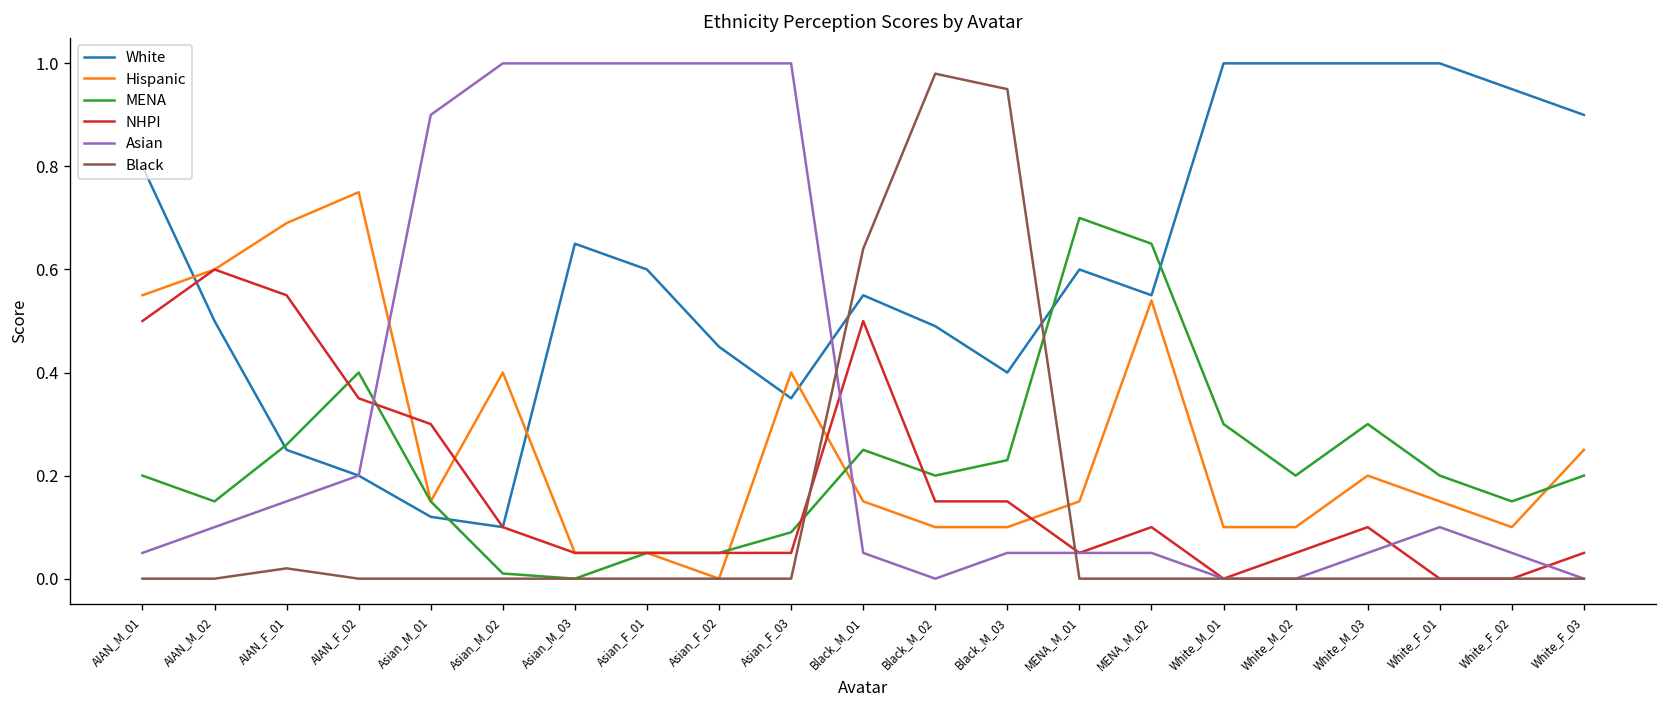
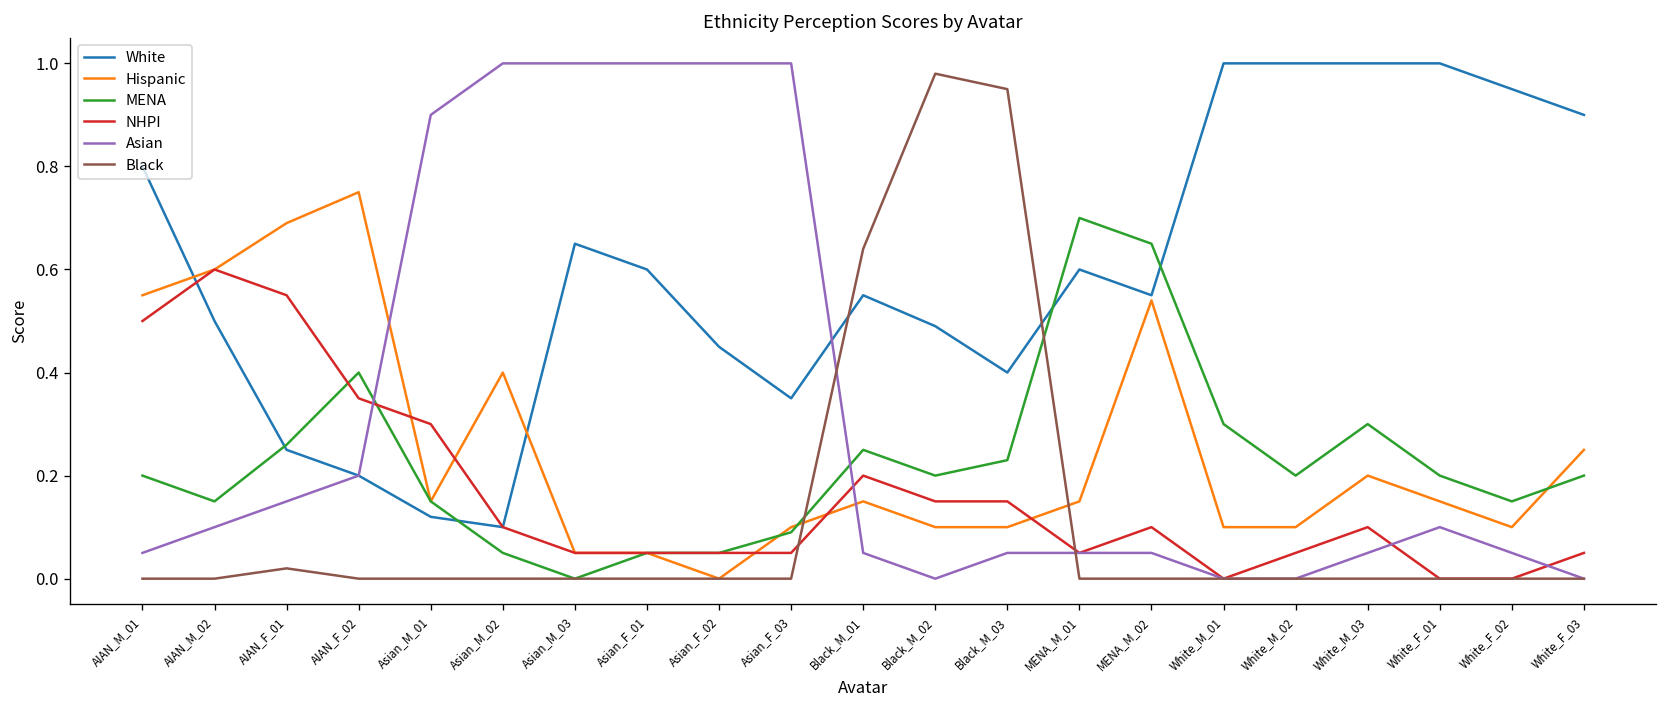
  {
    "White": {
      "AIAN_M_02": 0.50,
      "AIAN_F_01": 0.25,
      "Asian_M_01": 0.12,
      "Asian_M_03": 0.65,
      "Asian_F_01": 0.60,
      "Asian_F_02": 0.45,
      "Asian_F_03": 0.35,
      "Black_M_01": 0.55,
      "Black_M_02": 0.49,
      "Black_M_03": 0.40,
      "MENA_M_01": 0.60,
      "MENA_M_02": 0.55,
      "White_M_01": 1.00,
      "White_M_02": 1.00,
      "White_M_03": 1.00,
      "White_F_01": 1.00,
      "White_F_02": 0.95,
      "White_F_03": 0.90
    },
    "Hispanic": {
      "AIAN_M_01": 0.55,
      "AIAN_F_01": 0.69,
      "AIAN_F_02": 0.75,
      "Asian_M_02": 0.4,
-     "Asian_F_03": 0.4,
+     "Asian_F_03": 0.1,
      "Black_M_01": 0.15,
      "Black_M_02": 0.1,
      "Black_M_03": 0.1,
      "MENA_M_01": 0.15,
      "MENA_M_02": 0.54,
      "White_M_01": 0.1,
      "White_M_02": 0.1,
      "White_M_03": 0.2,
      "White_F_01": 0.15,
      "White_F_02": 0.1,
      "White_F_03": 0.25
    },
    "MENA": {
      "AIAN_M_01": 0.20,
      "AIAN_M_02": 0.15,
      "AIAN_F_01": 0.26,
      "AIAN_F_02": 0.40,
-     "Asian_M_02": 0.01,
+     "Asian_M_02": 0.05,
      "Asian_F_03": 0.09,
      "Black_M_01": 0.25,
      "Black_M_02": 0.20,
      "Black_M_03": 0.23,
      "MENA_M_01": 0.70,
      "MENA_M_02": 0.65,
      "White_M_01": 0.30,
      "White_M_02": 0.20,
      "White_M_03": 0.30,
      "White_F_01": 0.20,
      "White_F_02": 0.15,
      "White_F_03": 0.20
    },
    "NHPI": {
      "AIAN_M_01": 0.5,
      "AIAN_F_01": 0.55,
      "AIAN_F_02": 0.35,
      "Asian_M_01": 0.3,
      "Asian_F_03": 0.05,
-     "Black_M_01": 0.5,
+     "Black_M_01": 0.2,
      "Black_M_02": 0.15,
      "Black_M_03": 0.15,
      "MENA_M_02": 0.1,
      "White_M_02": 0.05,
      "White_M_03": 0.1,
      "White_F_03": 0.05
    },
    "Asian": {
      "AIAN_M_01": 0.05,
      "AIAN_M_02": 0.10,
      "AIAN_F_01": 0.15,
      "Asian_M_01": 0.90,
      "Asian_M_02": 1.00,
      "Asian_M_03": 1.00,
      "Asian_F_01": 1.00,
      "Asian_F_02": 1.00,
      "Asian_F_03": 1.00,
      "Black_M_01": 0.05,
      "Black_M_02": 0.00,
      "Black_M_03": 0.05,
      "MENA_M_02": 0.05,
      "White_M_03": 0.05,
      "White_F_01": 0.10,
      "White_F_02": 0.05
    },
    "Black": {
      "AIAN_M_01": 0.00,
      "AIAN_M_02": 0.00,
      "AIAN_F_01": 0.02,
      "AIAN_F_02": 0.00,
      "Asian_M_01": 0.00,
      "Asian_M_02": 0.00,
      "Asian_F_01": 0.00,
      "Asian_F_03": 0.00,
      "Black_M_01": 0.64,
      "Black_M_02": 0.98,
      "Black_M_03": 0.95,
      "MENA_M_01": 0.00,
      "MENA_M_02": 0.00,
      "White_M_03": 0.00
    }
  }
